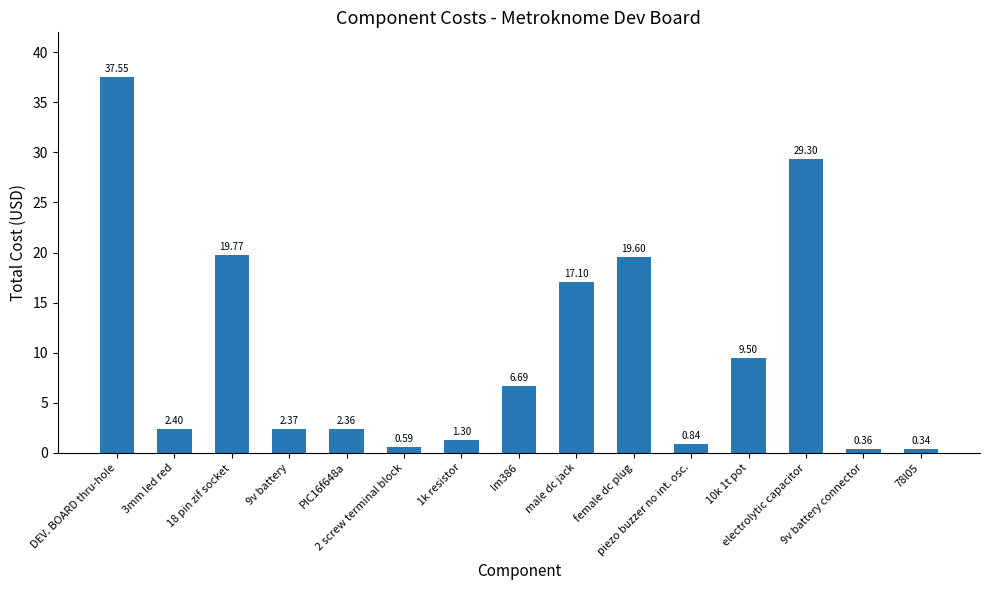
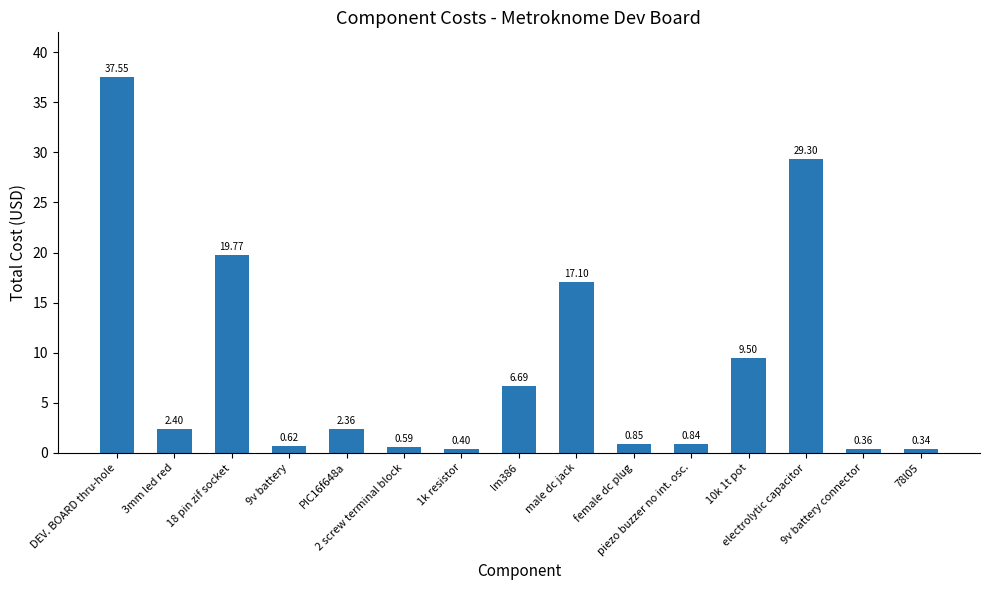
  {
    "DEV. BOARD thru-hole": 37.55,
    "3mm led red": 2.40,
    "18 pin zif socket": 19.77,
-   "9v battery": 2.37,
+   "9v battery": 0.62,
    "PIC16f648a": 2.36,
    "2 screw terminal block": 0.59,
-   "1k resistor": 1.30,
+   "1k resistor": 0.40,
    "lm386": 6.69,
    "male dc jack": 17.10,
-   "female dc plug": 19.60,
+   "female dc plug": 0.85,
    "piezo buzzer no int. osc.": 0.84,
    "10k 1t pot": 9.50,
    "electrolytic capacitor": 29.30,
    "9v battery connector": 0.36,
    "78l05": 0.34
  }
